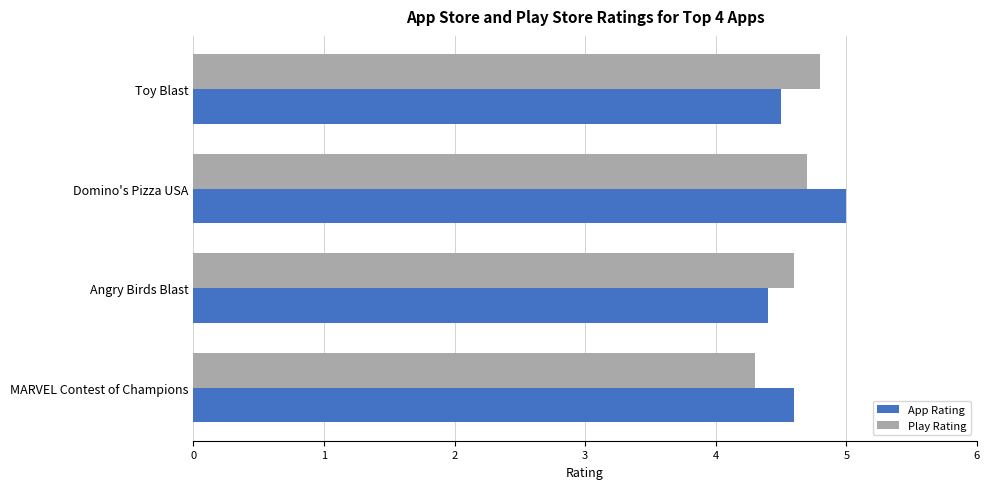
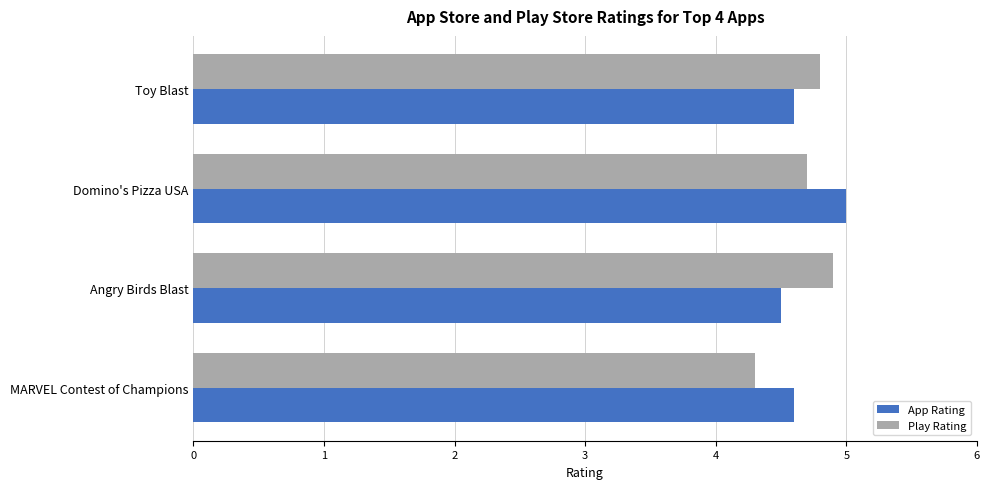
  {
    "App Rating": {
-     "Toy Blast": 4.5,
+     "Toy Blast": 4.6,
      "Domino's Pizza USA": 5.0,
-     "Angry Birds Blast": 4.4,
+     "Angry Birds Blast": 4.5,
      "MARVEL Contest of Champions": 4.6
    },
    "Play Rating": {
      "Toy Blast": 4.8,
      "Domino's Pizza USA": 4.7,
-     "Angry Birds Blast": 4.6,
+     "Angry Birds Blast": 4.9,
      "MARVEL Contest of Champions": 4.3
    }
  }
